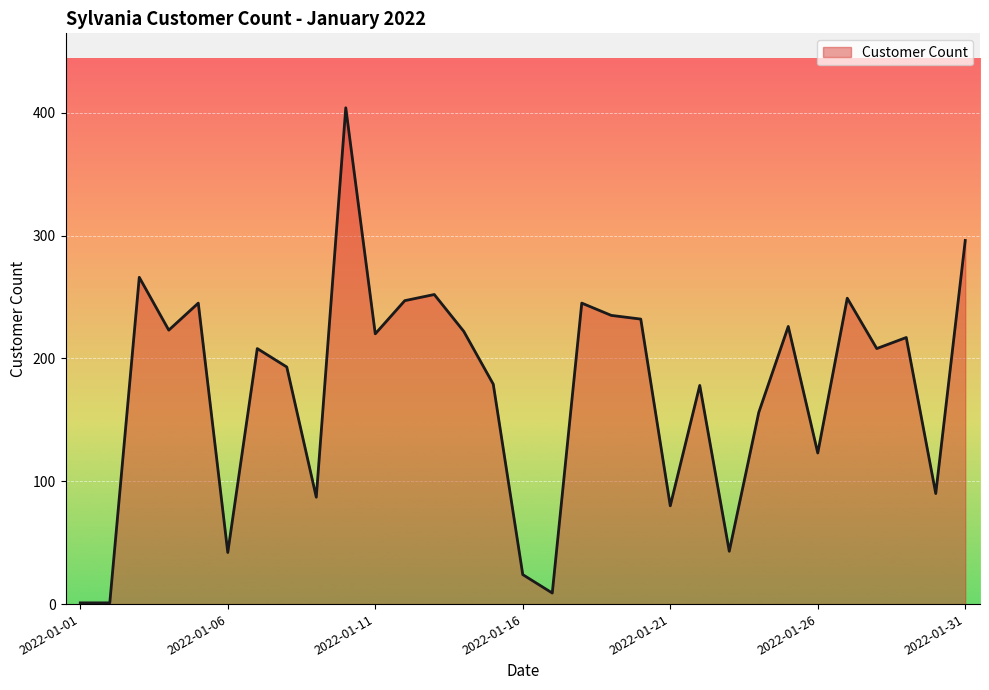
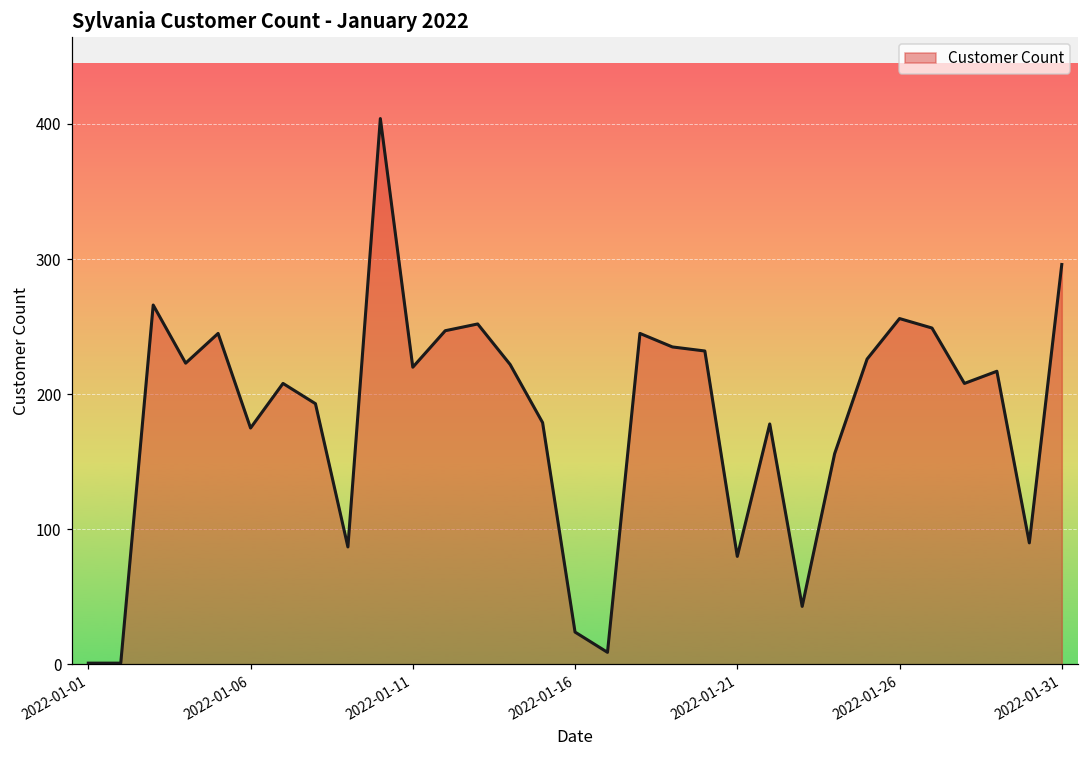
  {
    "2022-01-01": 1,
-   "2022-01-06": 42,
+   "2022-01-06": 175,
    "2022-01-11": 220,
    "2022-01-16": 24,
    "2022-01-21": 80,
-   "2022-01-26": 123,
+   "2022-01-26": 256,
    "2022-01-31": 296
  }
